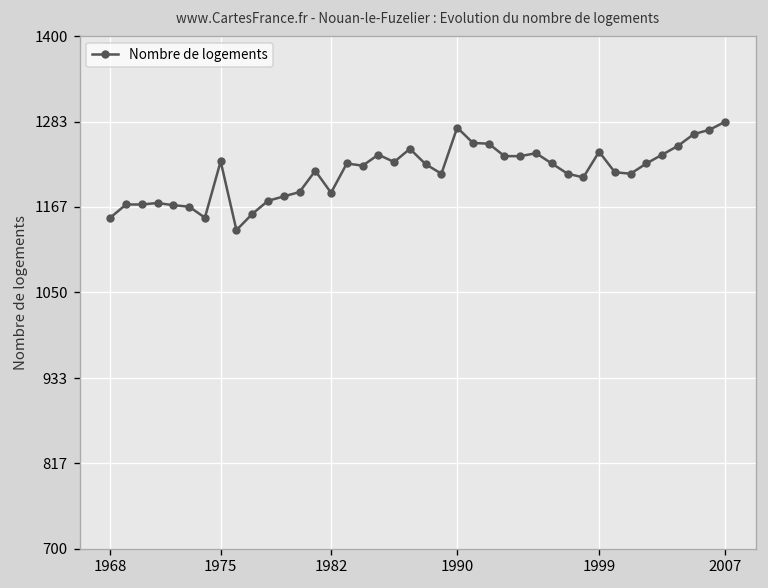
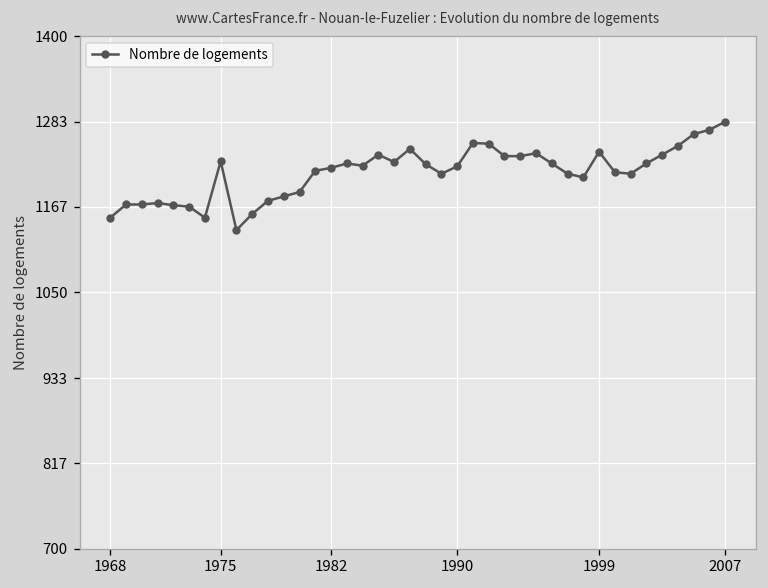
  {
    "1968": 1150,
    "1975": 1230,
-   "1982": 1190,
-   "1990": 1280,
+   "1982": 1220,
+   "1990": 1220,
    "1999": 1240,
    "2007": 1280
  }
